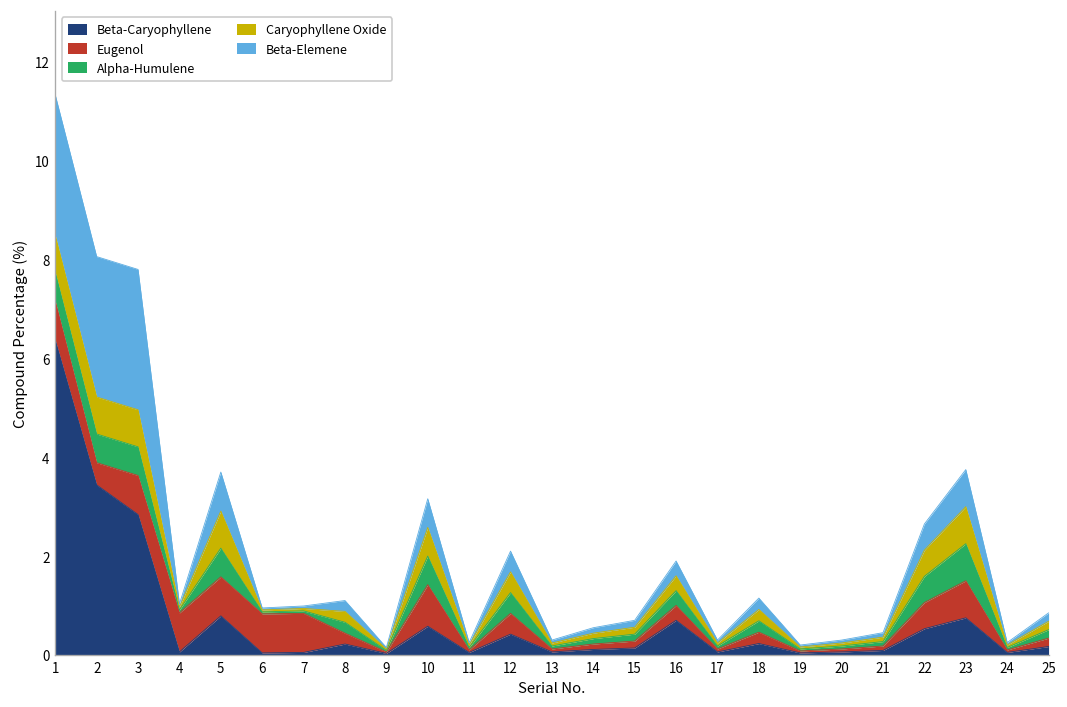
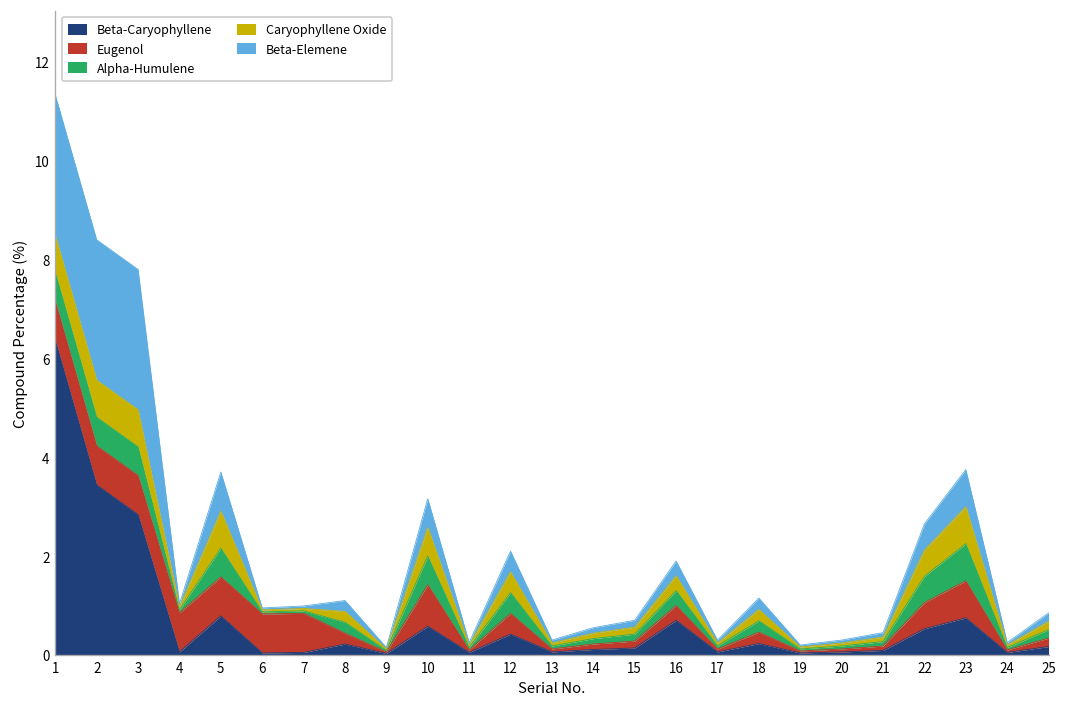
  {
    "Beta-Caryophyllene": {
      "1": 6.4,
      "2": 3.4,
      "3": 2.8,
      "4": 0.1,
      "5": 0.8,
      "6": 0.0,
      "7": 0.1,
      "8": 0.2,
      "10": 0.6,
      "12": 0.4,
      "14": 0.1,
      "15": 0.1,
      "16": 0.7,
      "18": 0.2,
      "21": 0.1,
      "22": 0.5,
      "23": 0.8,
      "25": 0.2
    },
    "Eugenol": {
      "1": 7.2,
-     "2": 0.5,
+     "2": 0.8,
      "3": 3.6,
      "5": 1.6,
      "8": 0.4,
      "10": 1.4,
      "12": 0.8,
      "14": 0.2,
      "15": 0.3,
      "16": 1.0,
      "18": 0.5,
      "21": 0.2,
      "22": 1.1,
      "23": 1.5,
      "25": 0.3
    },
    "Alpha-Humulene": {
      "1": 7.7,
      "3": 4.2,
      "5": 2.2,
      "8": 0.7,
      "10": 2.0,
      "12": 1.3,
      "14": 0.3,
      "15": 0.4,
      "16": 1.3,
      "18": 0.7,
      "21": 0.3,
      "22": 1.6,
      "23": 2.3,
      "25": 0.5
    },
    "Caryophyllene Oxide": {
      "1": 8.5,
      "3": 5.0,
      "5": 2.9,
      "8": 0.9,
      "10": 2.6,
      "12": 1.7,
      "14": 0.4,
      "15": 0.6,
      "16": 1.6,
      "18": 0.9,
      "21": 0.4,
      "22": 2.1,
      "23": 3.0,
      "25": 0.7
    },
    "Beta-Elemene": {
      "1": 2.8,
      "2": 2.8,
      "3": 2.8,
      "5": 0.8,
      "8": 0.2,
      "10": 0.6,
      "12": 0.4,
      "14": 0.1,
      "15": 0.1,
      "16": 0.3,
      "18": 0.2,
      "21": 0.1,
      "22": 0.5,
      "23": 0.8,
      "25": 0.2
    }
  }
